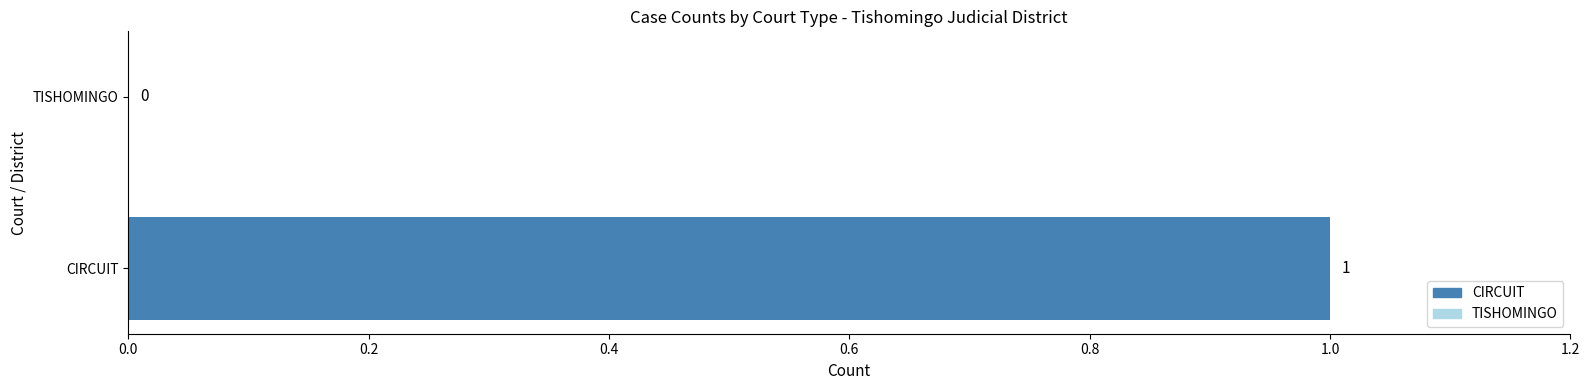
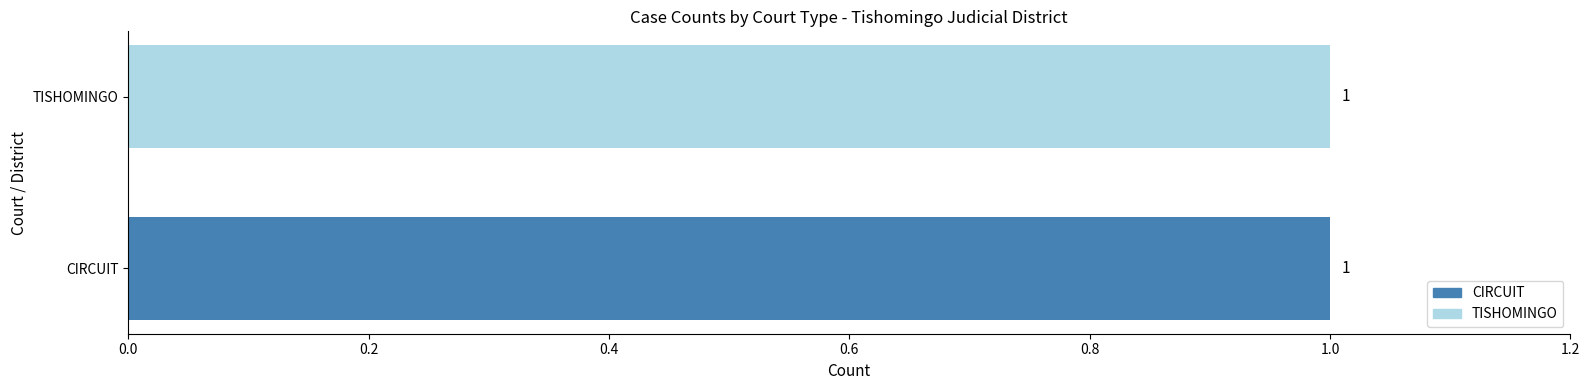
  {
-   "TISHOMINGO": 0,
+   "TISHOMINGO": 1,
    "CIRCUIT": 1
  }
